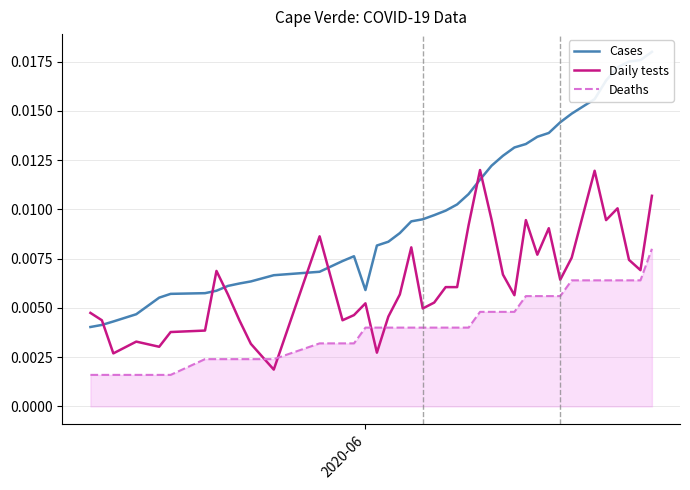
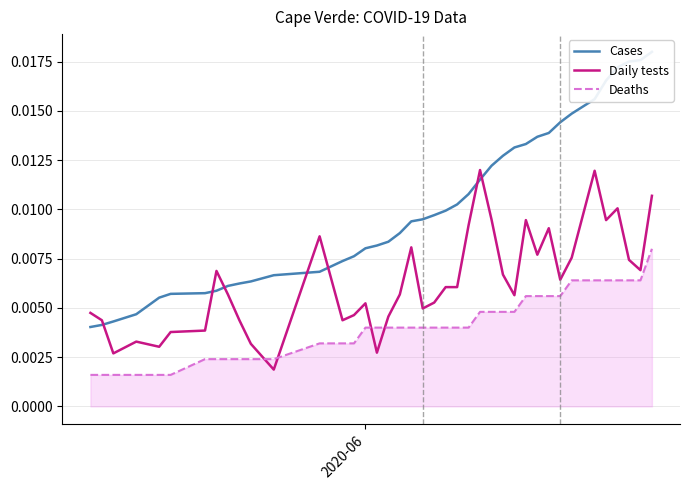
  {
    "Cases": {
-     "2020-06": 0.0059
+     "2020-06": 0.0080
    },
    "Daily tests": {
      "2020-06": 0.0052
    },
    "Deaths": {
      "2020-06": 0.0040
    }
  }
